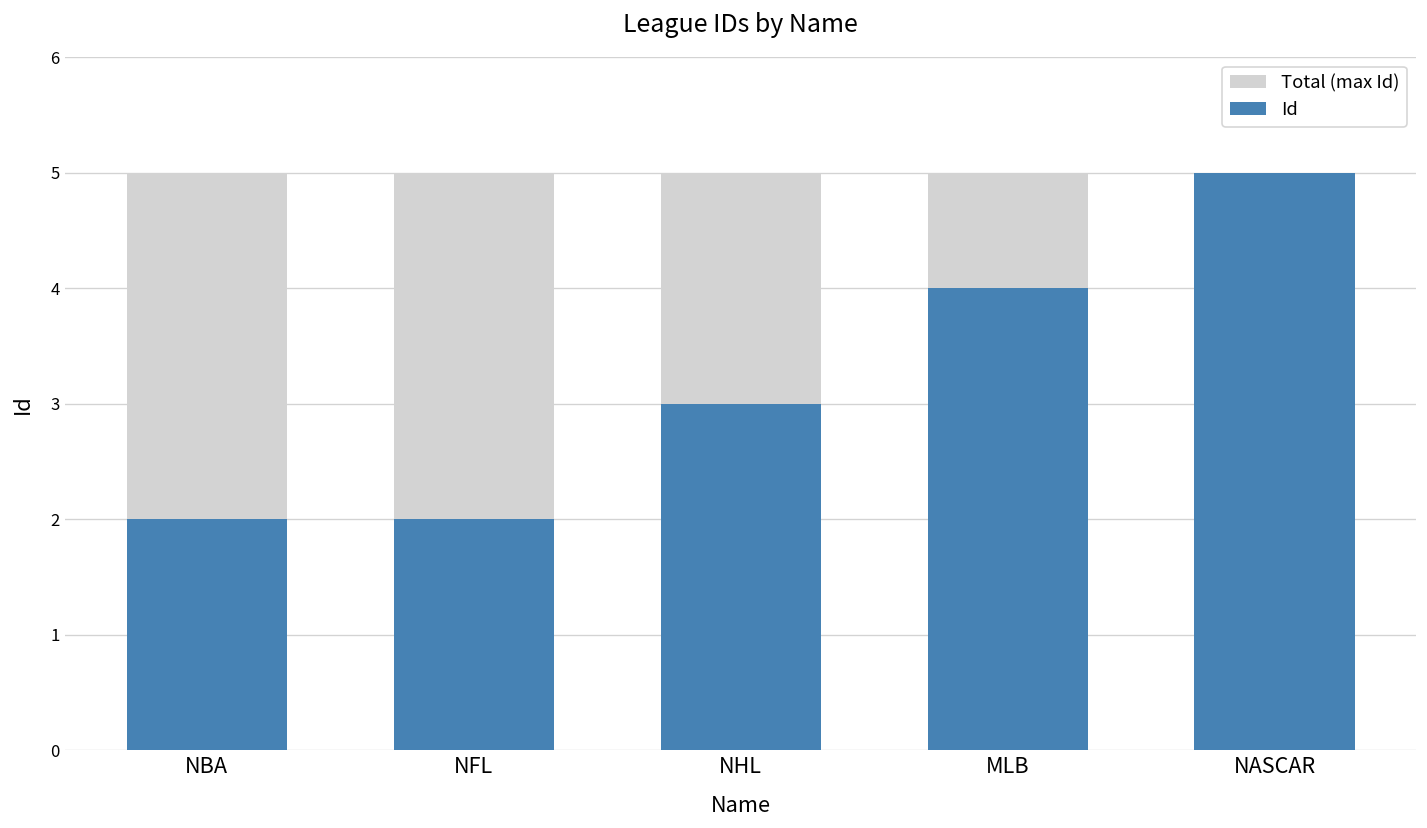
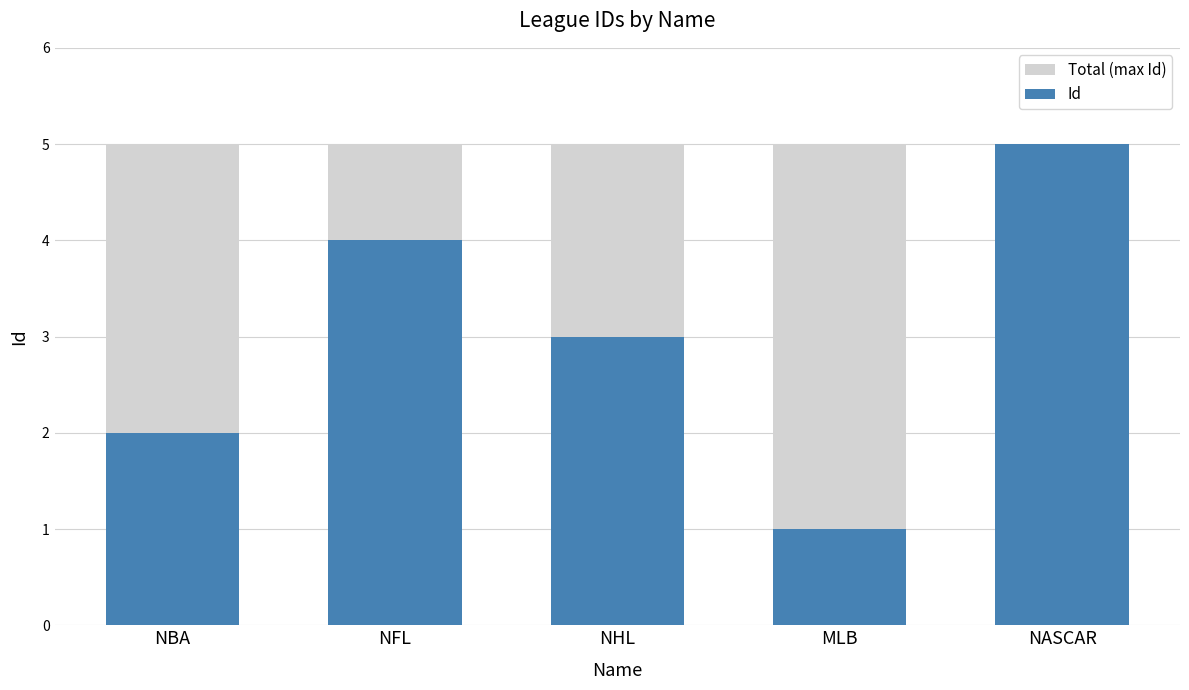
  {
    "Total (max Id)": {
      "NBA": 5,
      "NFL": 5,
      "NHL": 5,
      "MLB": 5,
      "NASCAR": 5
    },
    "Id": {
-     "NFL": 2,
-     "MLB": 4,
+     "NFL": 4,
+     "MLB": 1,
      "NASCAR": 5
    }
  }
